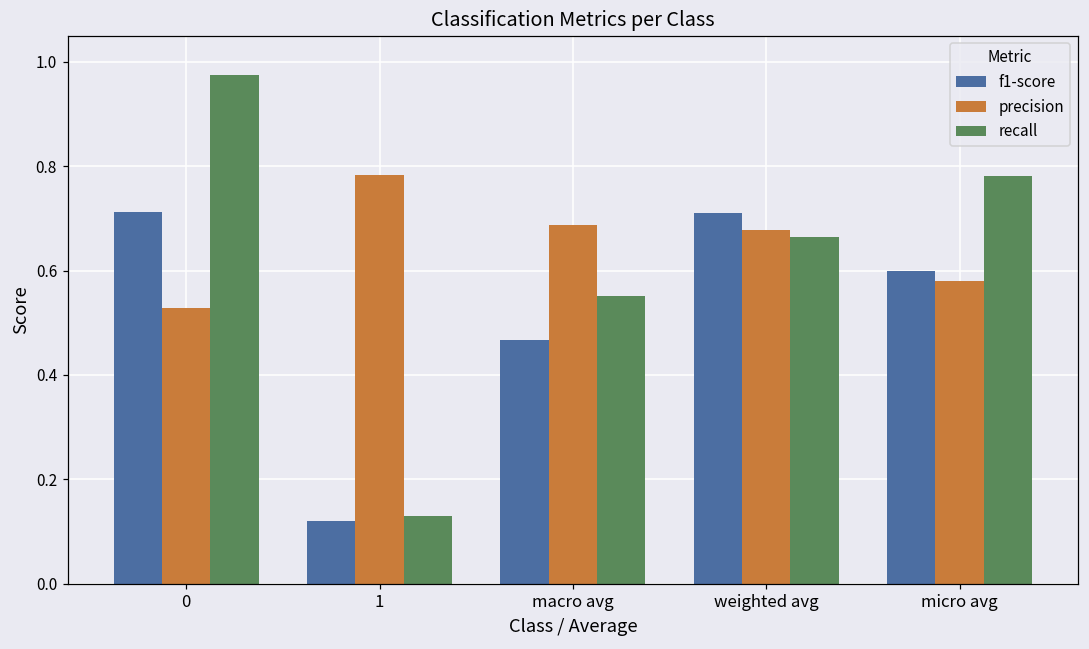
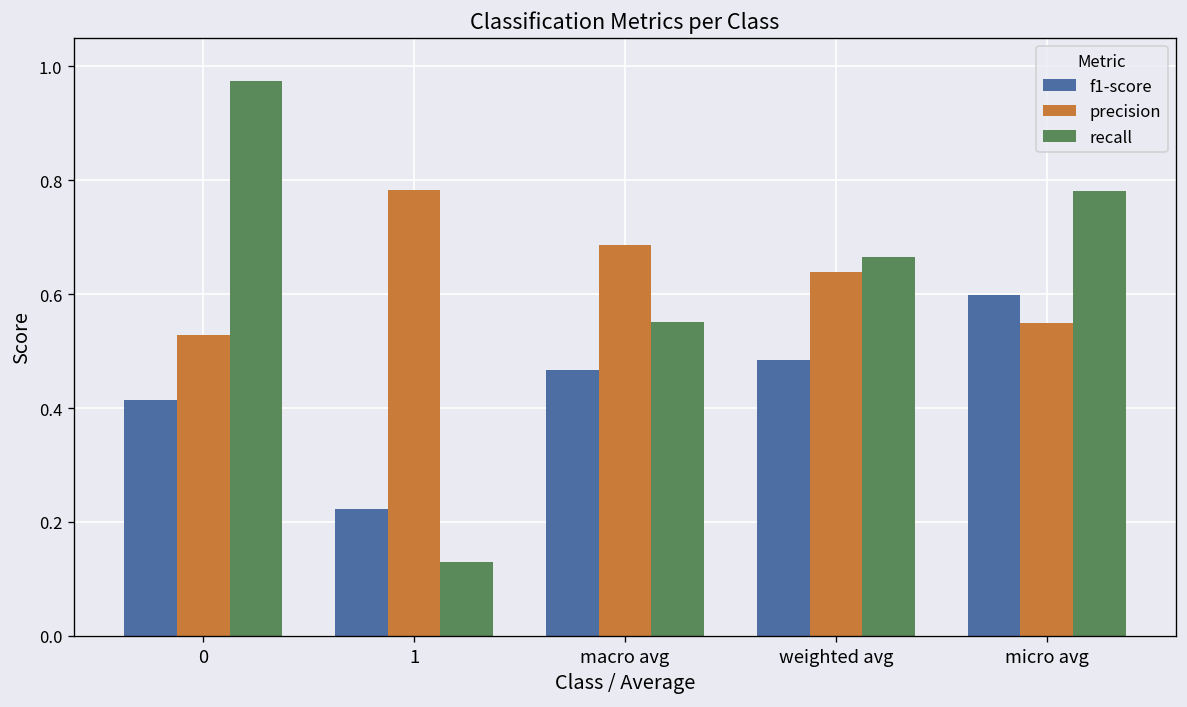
  {
    "f1-score": {
-     "0": 0.71,
-     "1": 0.12,
+     "0": 0.41,
+     "1": 0.22,
      "macro avg": 0.47,
-     "weighted avg": 0.71,
+     "weighted avg": 0.48,
      "micro avg": 0.60
    },
    "precision": {
      "0": 0.53,
      "1": 0.78,
      "macro avg": 0.69,
-     "weighted avg": 0.68,
-     "micro avg": 0.58
+     "weighted avg": 0.64,
+     "micro avg": 0.55
    },
    "recall": {
      "0": 0.97,
      "1": 0.13,
      "macro avg": 0.55,
      "weighted avg": 0.66,
      "micro avg": 0.78
    }
  }
